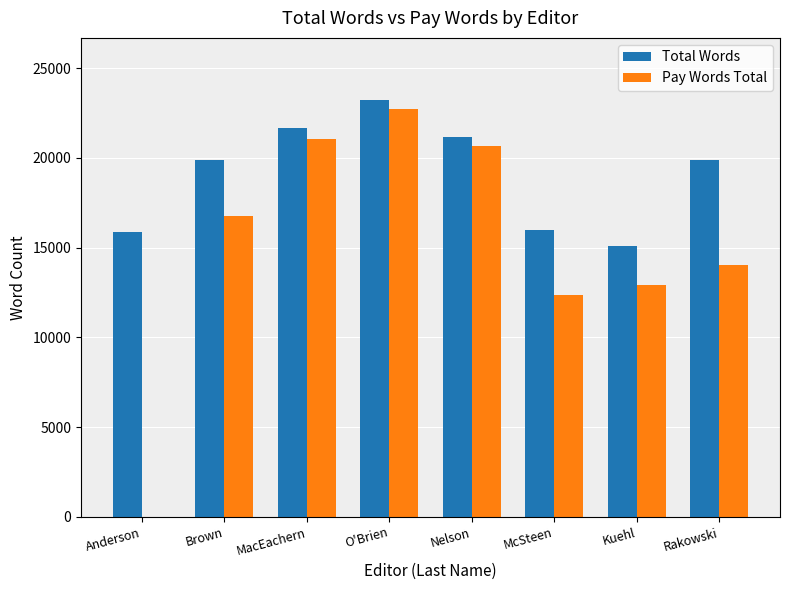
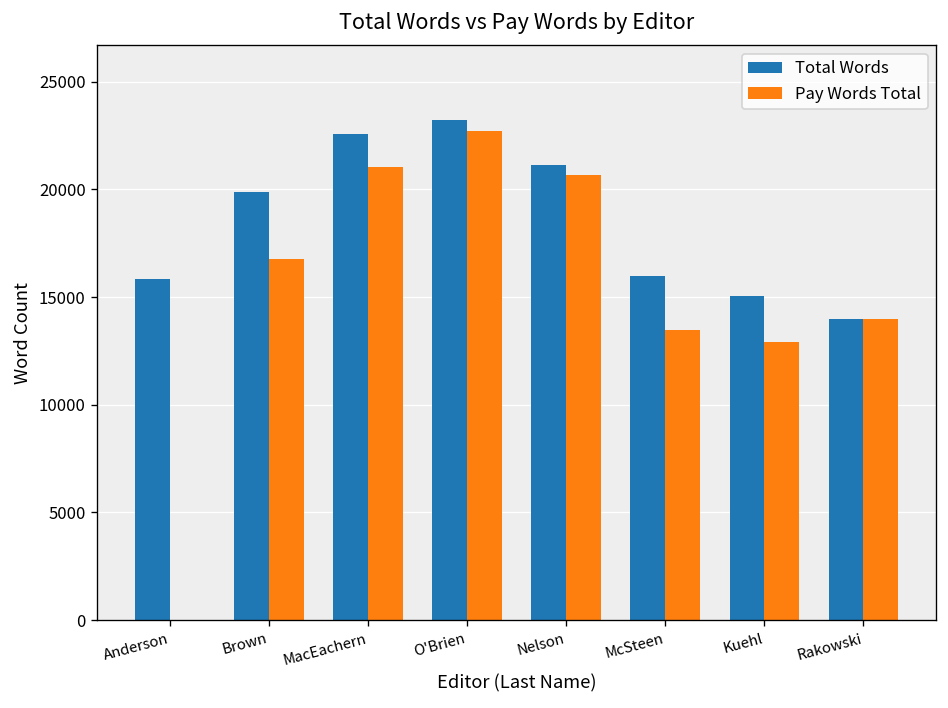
  {
    "Total Words": {
      "Anderson": 15800,
      "Brown": 19900,
-     "MacEachern": 21700,
+     "MacEachern": 22600,
      "O'Brien": 23200,
      "Nelson": 21200,
      "McSteen": 16000,
      "Kuehl": 15100,
-     "Rakowski": 19900
+     "Rakowski": 14000
    },
    "Pay Words Total": {
      "Anderson": 0,
      "Brown": 16800,
      "MacEachern": 21100,
      "O'Brien": 22700,
      "Nelson": 20700,
-     "McSteen": 12400,
+     "McSteen": 13500,
      "Kuehl": 12900,
      "Rakowski": 14000
    }
  }
